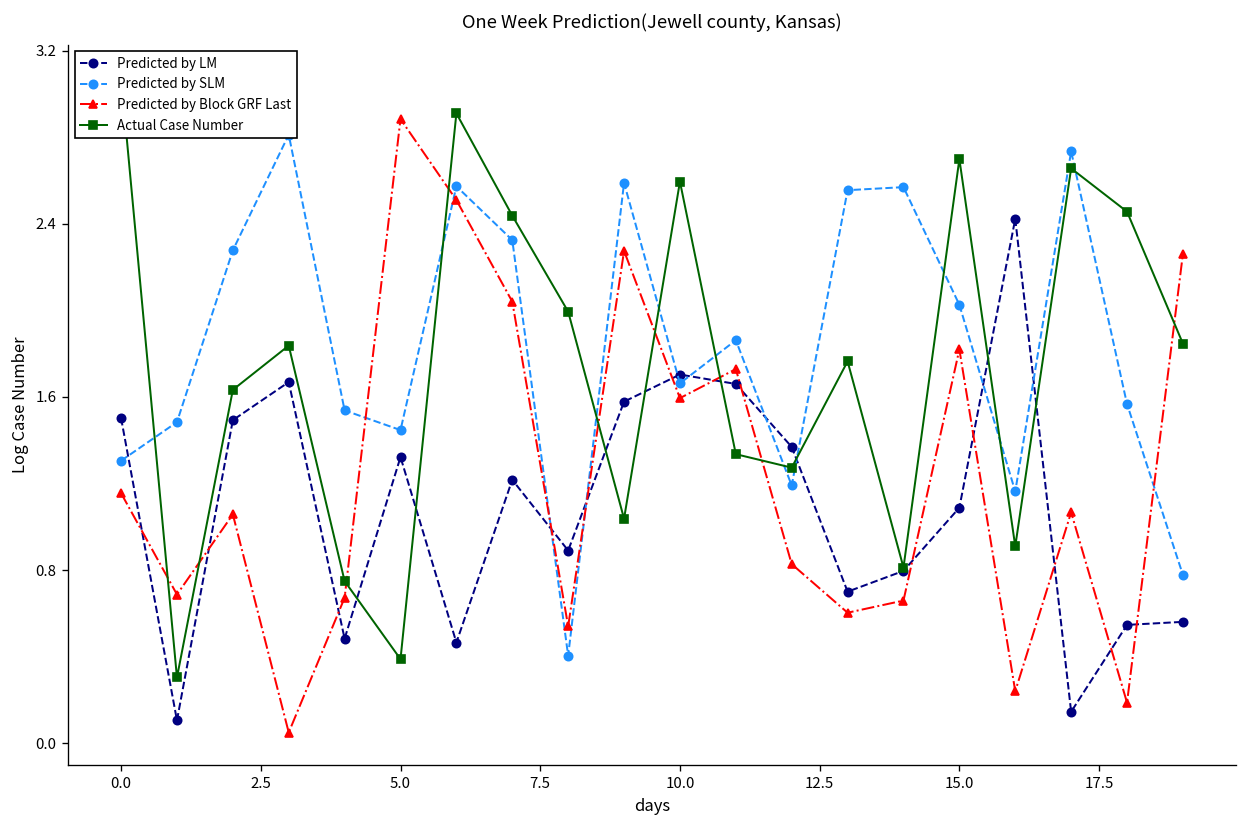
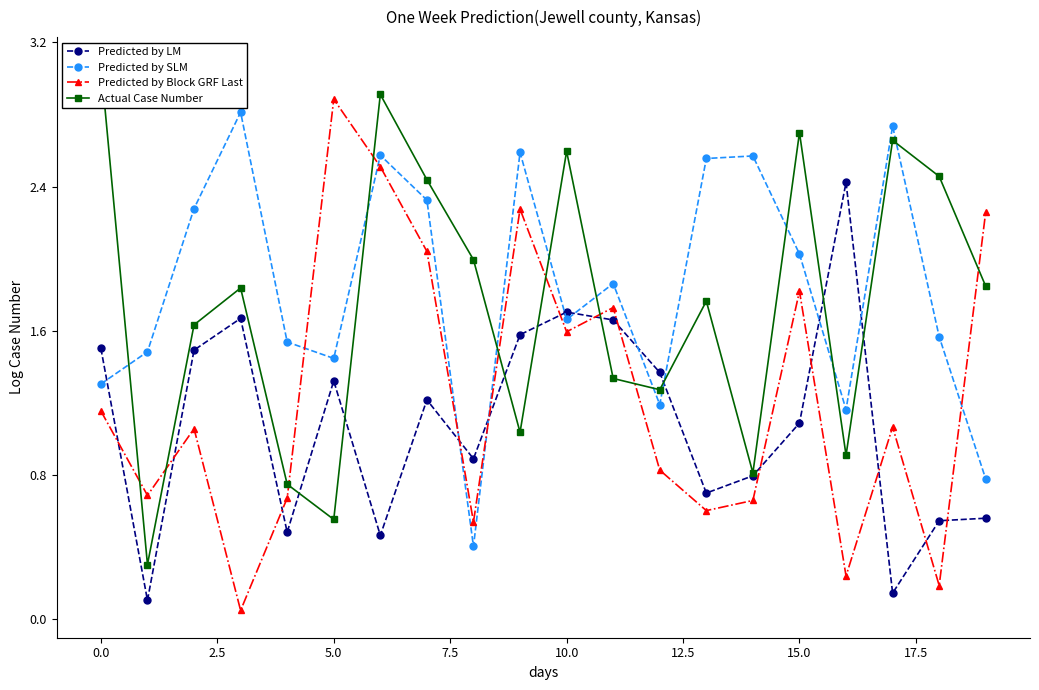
  {
    "Predicted by LM": {
      "0.0": 1.50,
      "5.0": 1.32,
      "10.0": 1.70,
      "15.0": 1.09
    },
    "Predicted by SLM": {
      "0.0": 1.31,
      "5.0": 1.45,
      "10.0": 1.66,
      "15.0": 2.03
    },
    "Predicted by Block GRF Last": {
      "0.0": 1.16,
      "5.0": 2.89,
      "10.0": 1.59,
      "15.0": 1.82
    },
    "Actual Case Number": {
-     "5.0": 0.39,
+     "5.0": 0.55,
      "10.0": 2.60,
      "15.0": 2.70
    }
  }
